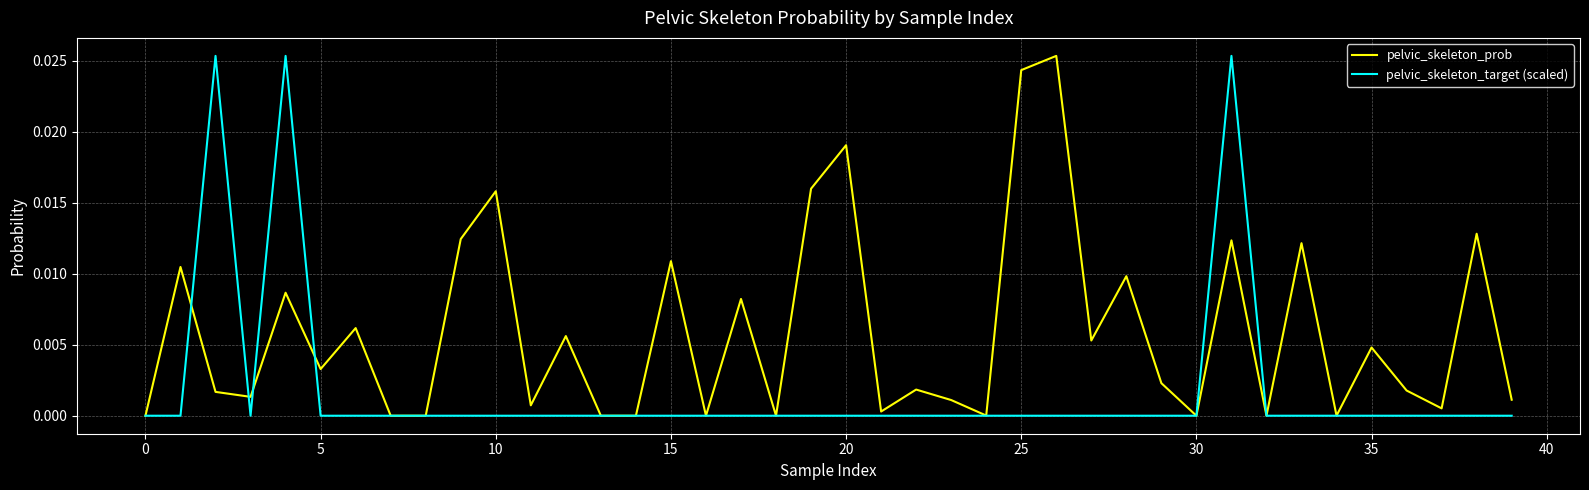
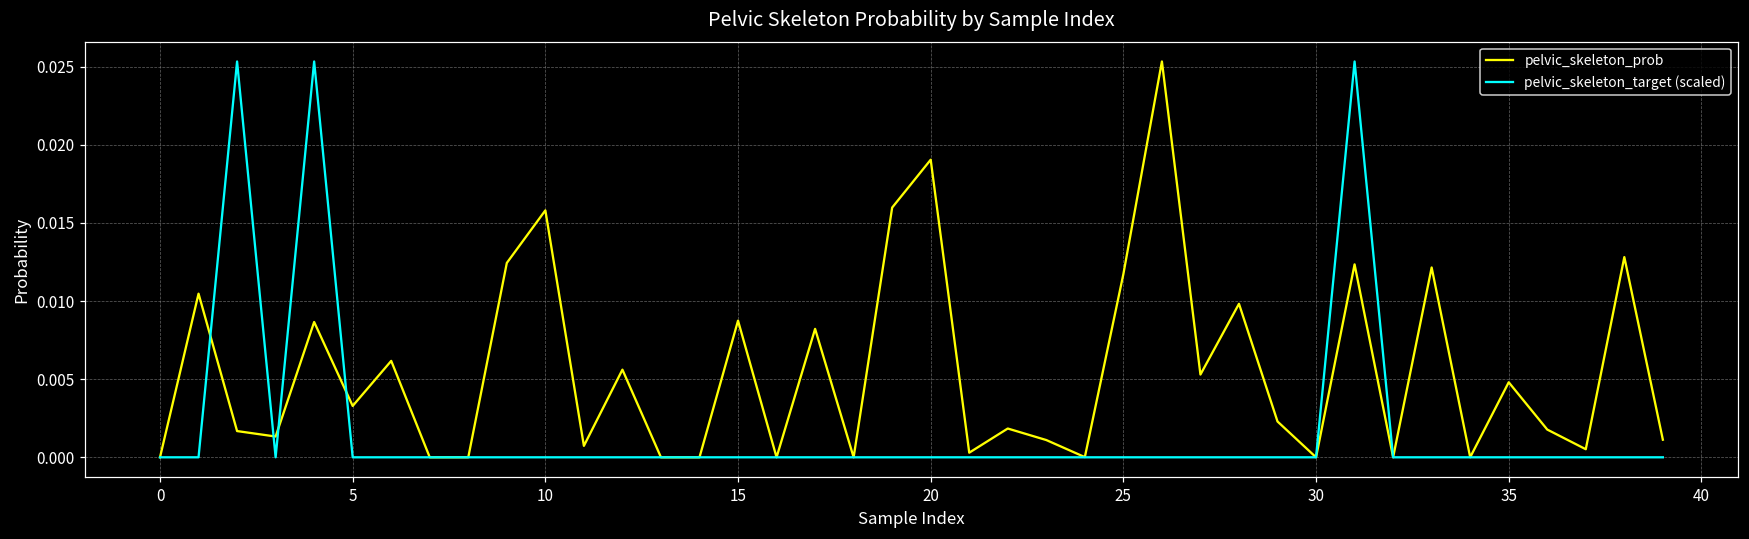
  {
    "pelvic_skeleton_prob": {
      "5": 0.0033,
      "10": 0.0158,
-     "15": 0.0109,
+     "15": 0.0087,
      "20": 0.0190,
-     "25": 0.0243,
+     "25": 0.0117,
      "35": 0.0048
    },
    "pelvic_skeleton_target (scaled)": {
      "5": 0.0000,
      "10": 0.0000,
      "15": 0.0000,
      "20": 0.0000,
      "25": 0.0000,
      "35": 0.0000
    }
  }
